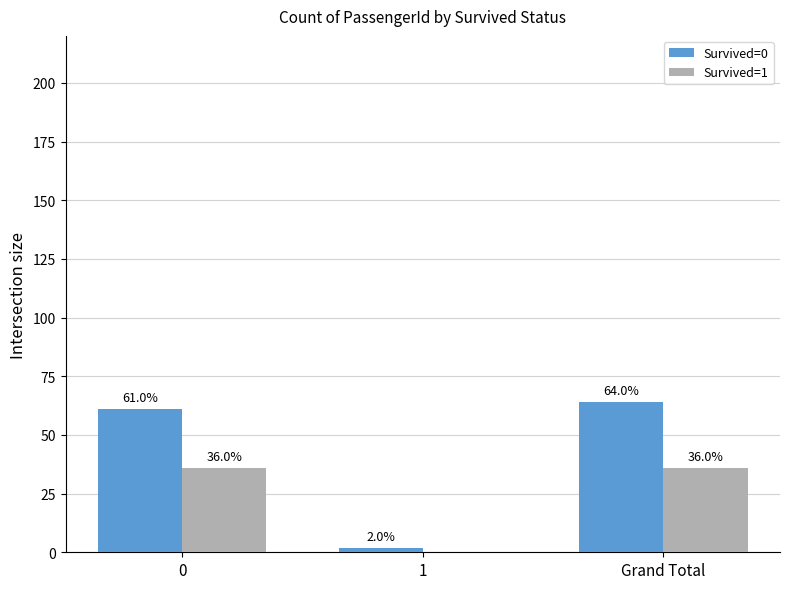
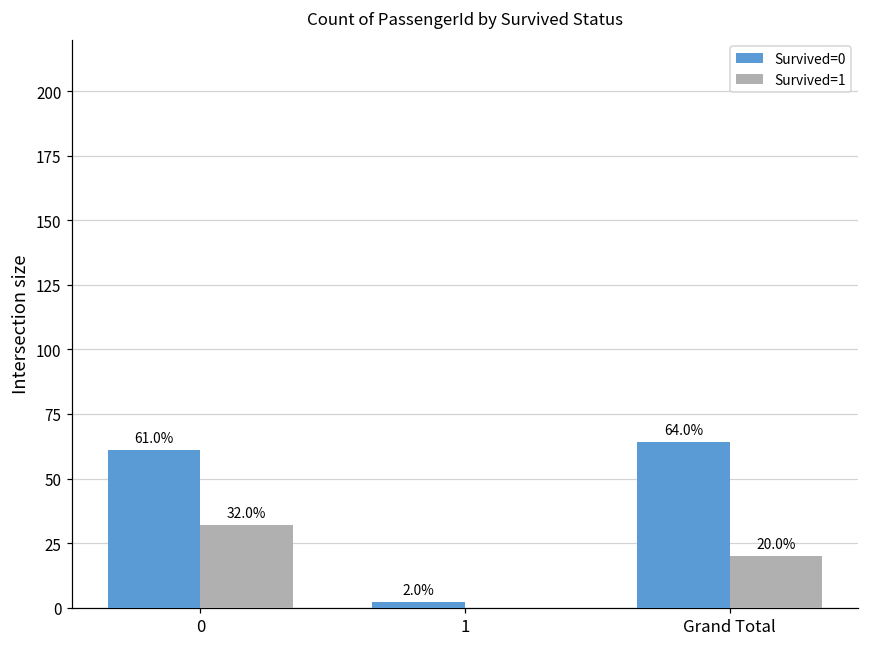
  {
    "Survived=0": {
      "0": "61.0%",
      "1": "2.0%",
      "Grand Total": "64.0%"
    },
    "Survived=1": {
-     "0": "36.0%",
-     "Grand Total": "36.0%"
+     "0": "32.0%",
+     "Grand Total": "20.0%"
    }
  }
